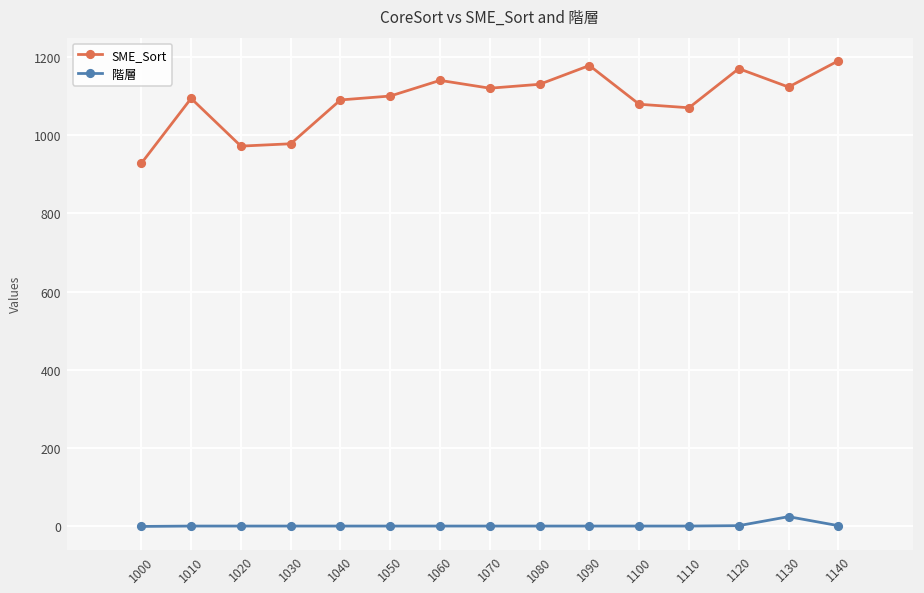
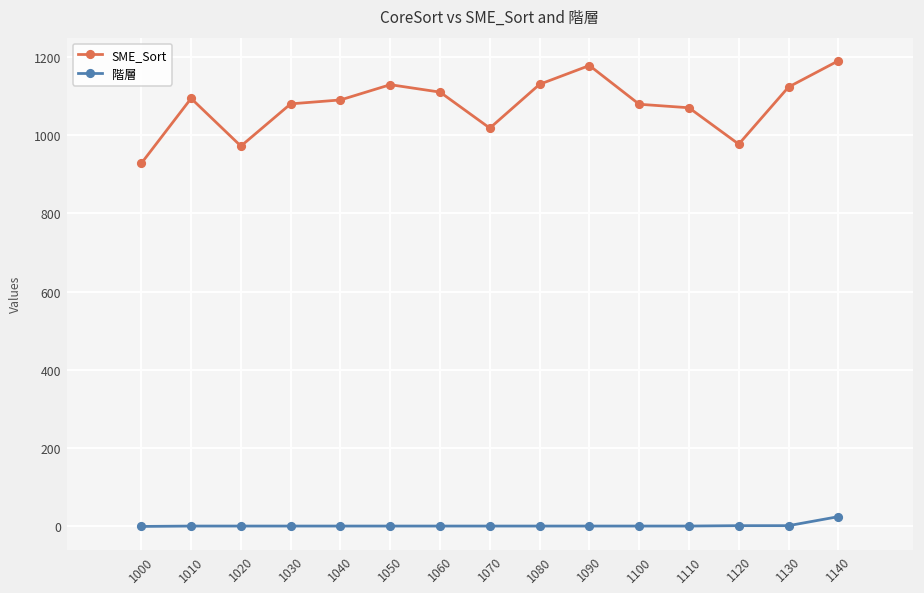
  {
    "SME_Sort": {
      "1000": 930,
      "1010": 1090,
      "1020": 970,
-     "1030": 980,
+     "1030": 1080,
      "1040": 1090,
-     "1050": 1100,
-     "1060": 1140,
-     "1070": 1120,
+     "1050": 1130,
+     "1060": 1110,
+     "1070": 1020,
      "1080": 1130,
      "1090": 1180,
      "1100": 1080,
      "1110": 1070,
-     "1120": 1170,
+     "1120": 980,
      "1130": 1120,
      "1140": 1190
    },
    "階層": {
      "1000": 0,
      "1010": 0,
      "1020": 0,
      "1030": 0,
      "1040": 0,
      "1050": 0,
      "1060": 0,
      "1070": 0,
      "1080": 0,
      "1090": 0,
      "1100": 0,
      "1110": 0,
      "1120": 0,
-     "1130": 30,
-     "1140": 0
+     "1130": 0,
+     "1140": 30
    }
  }
